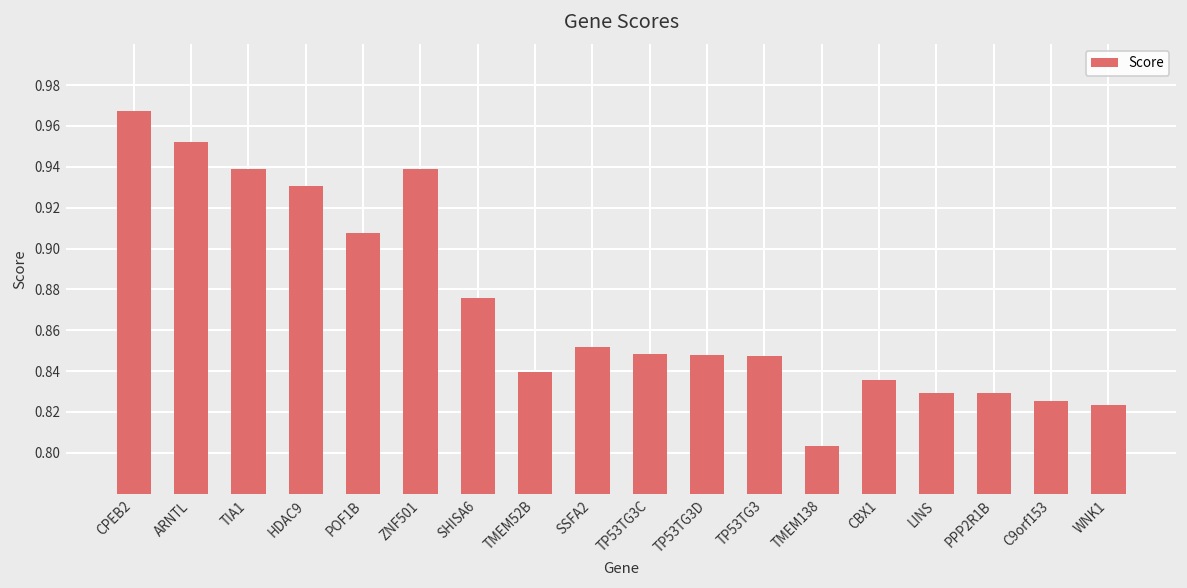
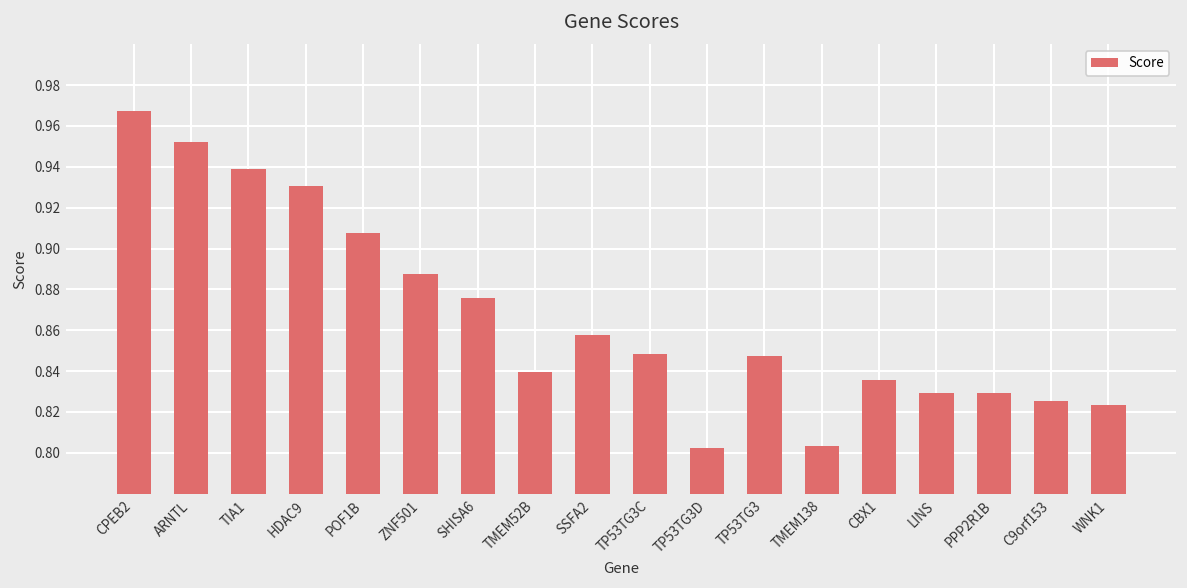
  {
    "CPEB2": 0.967,
    "ARNTL": 0.952,
    "TIA1": 0.939,
    "HDAC9": 0.931,
    "POF1B": 0.908,
-   "ZNF501": 0.939,
+   "ZNF501": 0.887,
    "SHISA6": 0.876,
    "TMEM52B": 0.840,
-   "SSFA2": 0.852,
+   "SSFA2": 0.858,
    "TP53TG3C": 0.848,
-   "TP53TG3D": 0.848,
+   "TP53TG3D": 0.802,
    "TP53TG3": 0.847,
    "TMEM138": 0.803,
    "CBX1": 0.836,
    "LINS": 0.829,
    "PPP2R1B": 0.829,
    "C9orf153": 0.826,
    "WNK1": 0.823
  }
